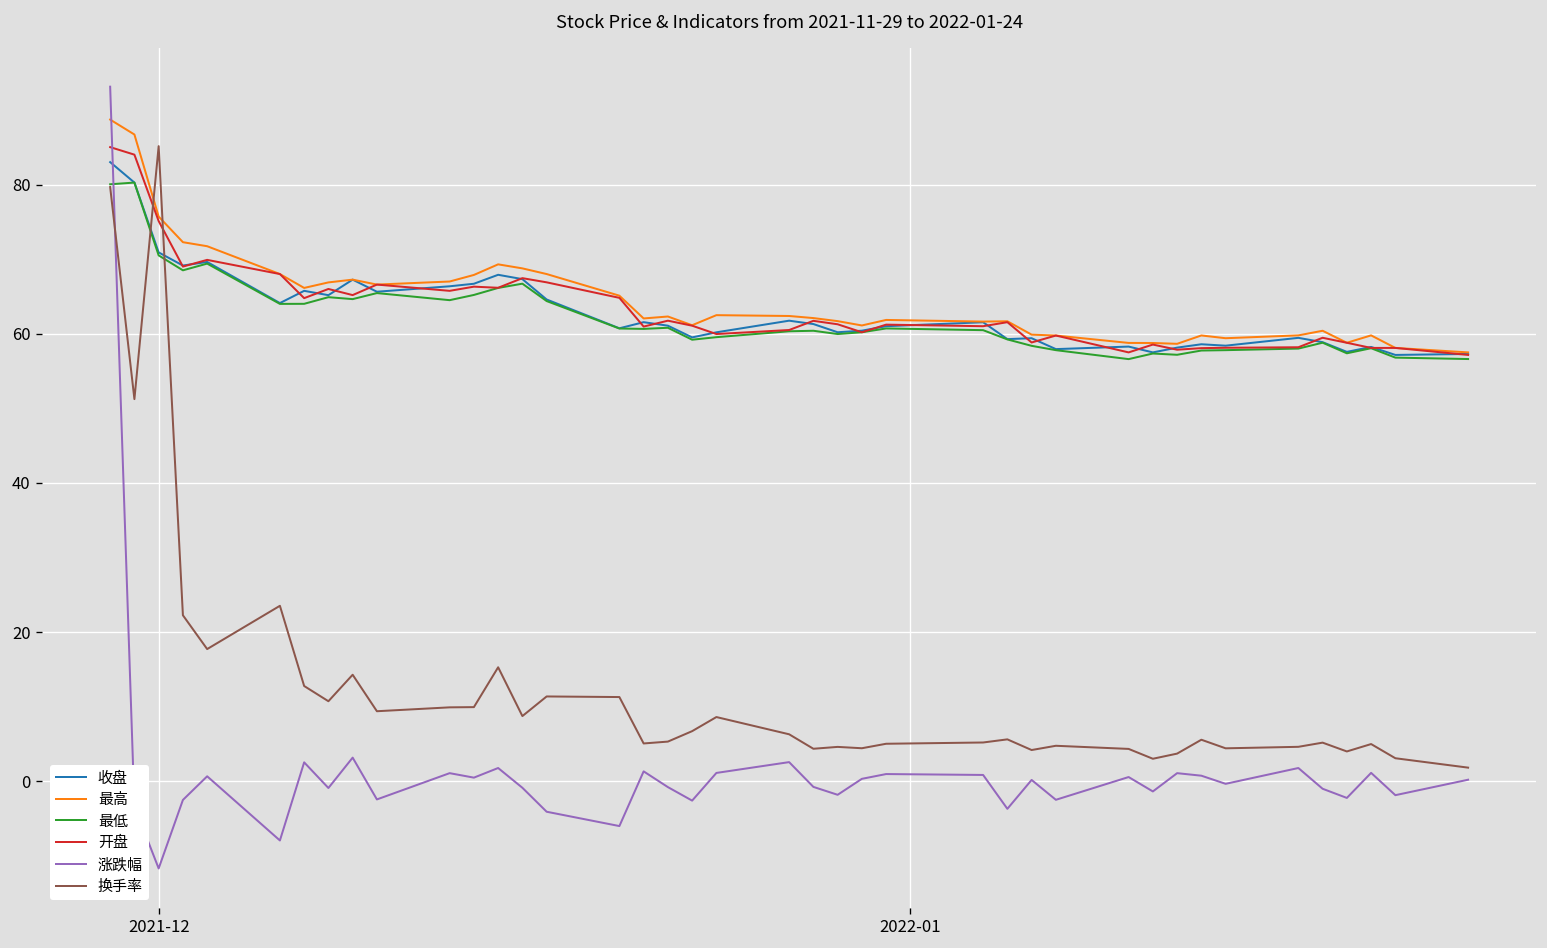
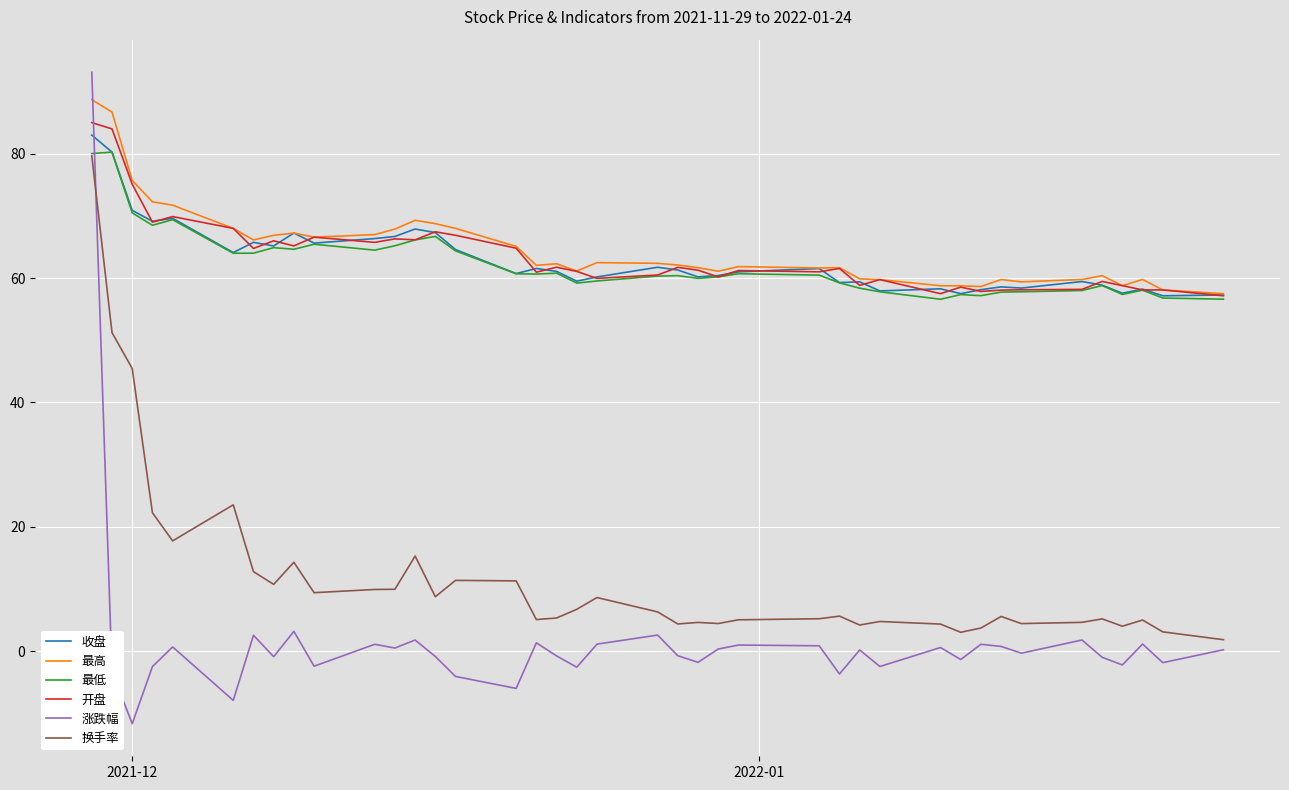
  {
    "最高": {
      "2021-12": 76
    },
    "开盘": {
      "2021-12": 75
    },
    "涨跌幅": {
      "2021-12": -12
    },
    "换手率": {
-     "2021-12": 85
+     "2021-12": 45
    }
  }
